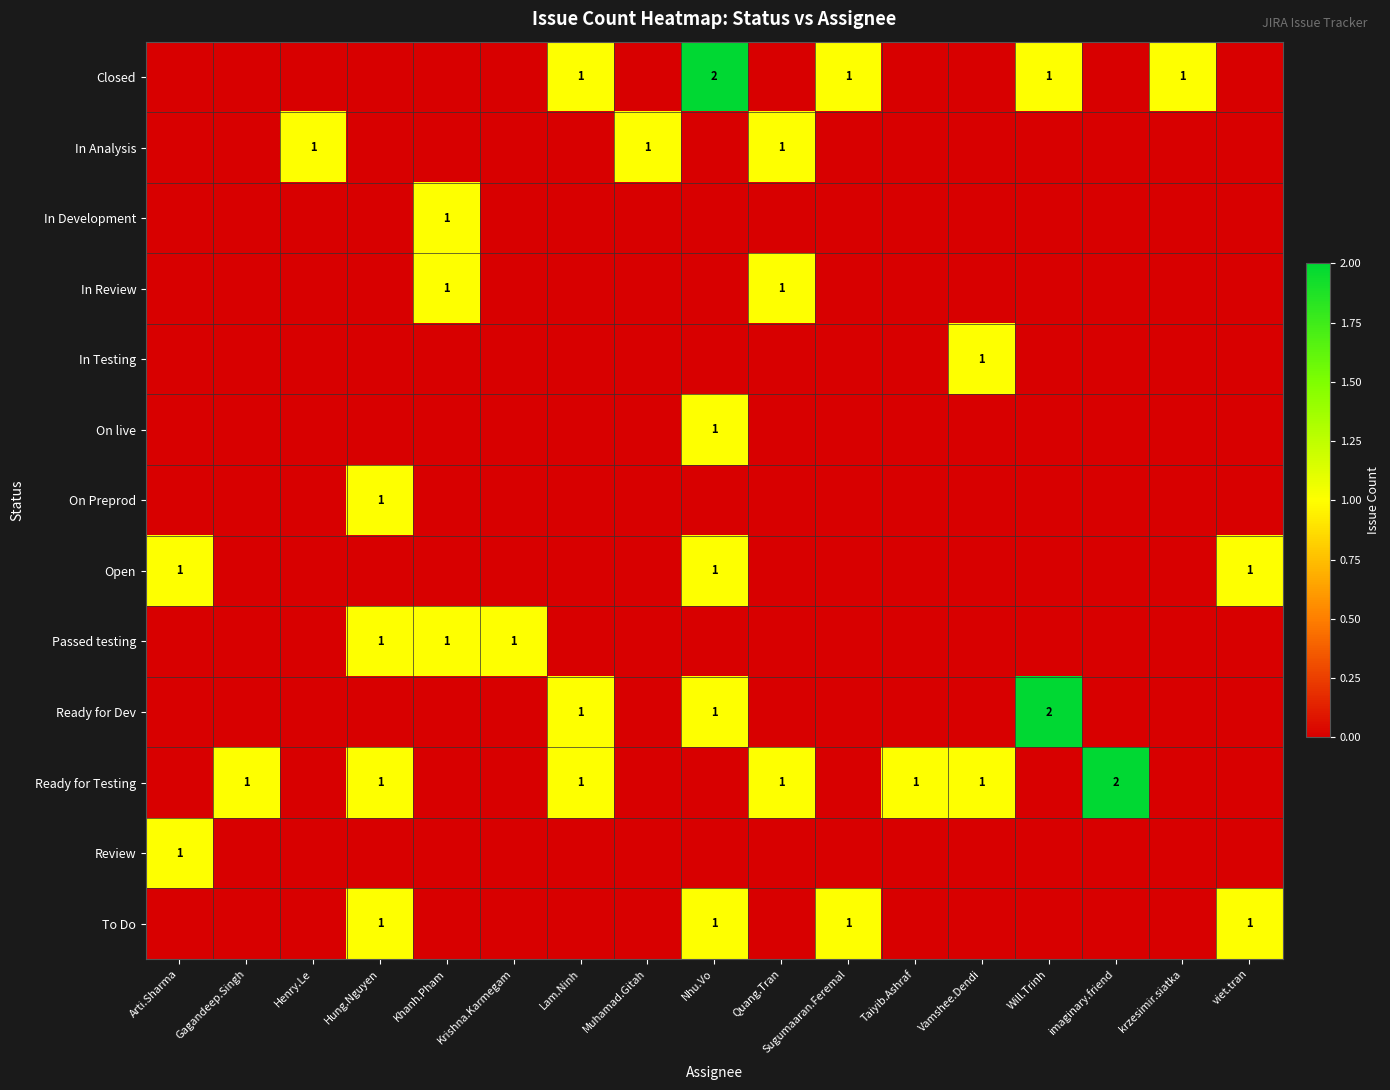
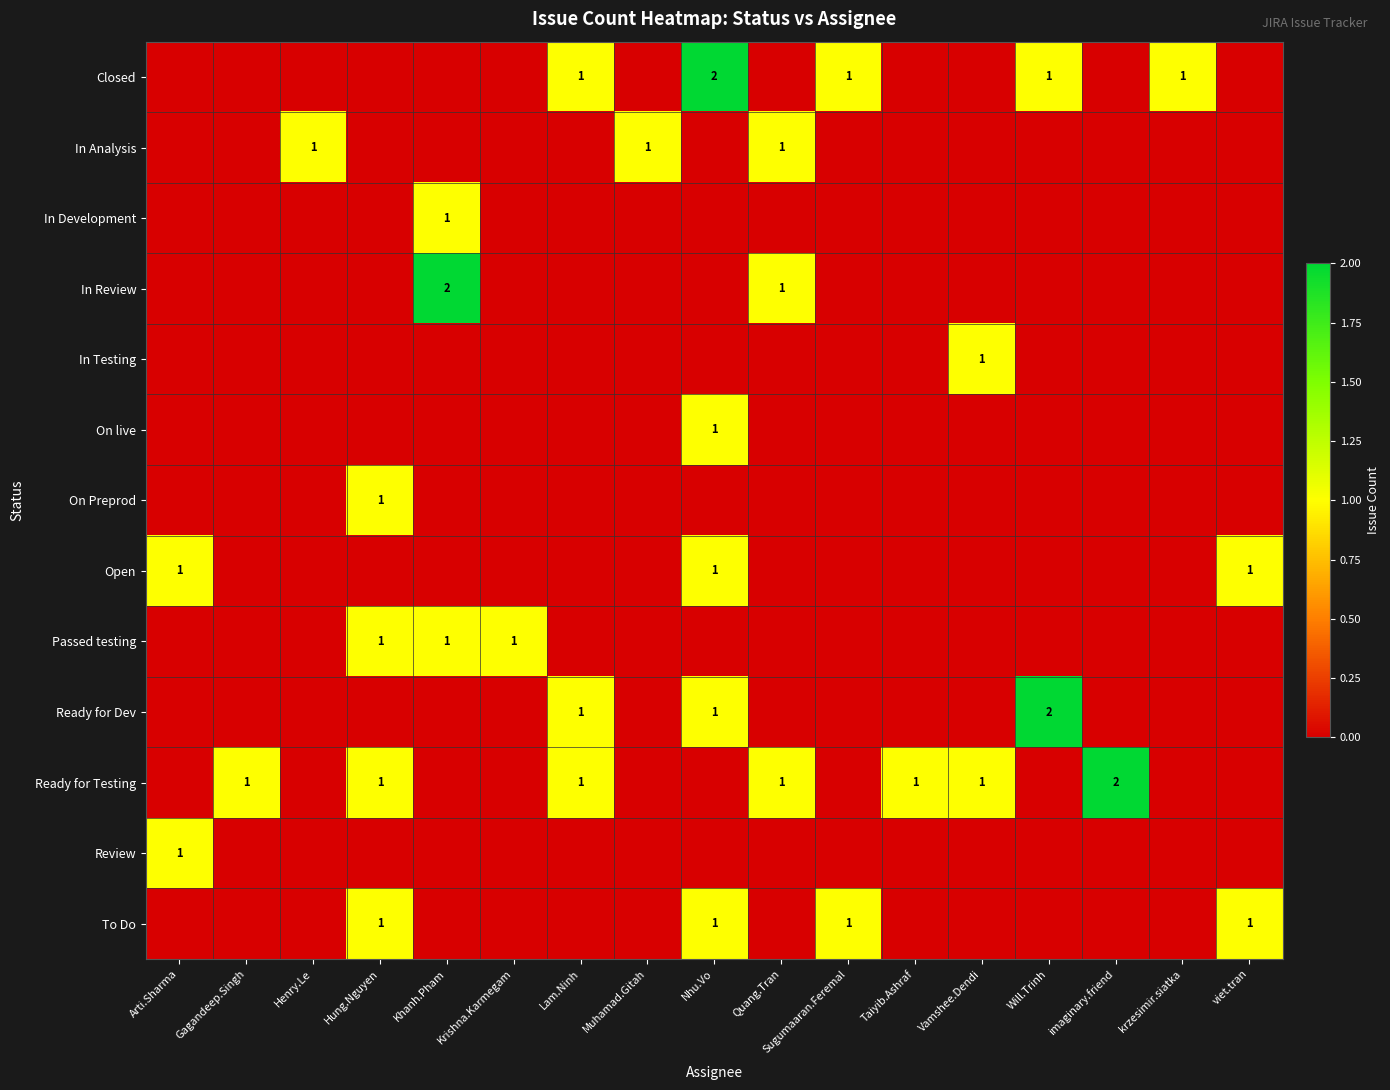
  {
    "Closed": {
      "Lam.Ninh": 1,
      "Nhu.Vo": 2,
      "Sugumaaran.Feremal": 1,
      "Will.Trinh": 1,
      "krzesimir.siatka": 1
    },
    "In Analysis": {
      "Henry.Le": 1,
      "Muhamad.Gitah": 1,
      "Quang.Tran": 1
    },
    "In Development": {
      "Khanh.Pham": 1
    },
    "In Review": {
-     "Khanh.Pham": 1,
+     "Khanh.Pham": 2,
      "Quang.Tran": 1
    },
    "In Testing": {
      "Vamshee.Dendi": 1
    },
    "On live": {
      "Nhu.Vo": 1
    },
    "On Preprod": {
      "Hung.Nguyen": 1
    },
    "Open": {
      "Arti.Sharma": 1,
      "Nhu.Vo": 1,
      "viet.tran": 1
    },
    "Passed testing": {
      "Hung.Nguyen": 1,
      "Khanh.Pham": 1,
      "Krishna.Karmegam": 1
    },
    "Ready for Dev": {
      "Lam.Ninh": 1,
      "Nhu.Vo": 1,
      "Will.Trinh": 2
    },
    "Ready for Testing": {
      "Gagandeep.Singh": 1,
      "Hung.Nguyen": 1,
      "Lam.Ninh": 1,
      "Quang.Tran": 1,
      "Taiyib.Ashraf": 1,
      "Vamshee.Dendi": 1,
      "imaginary.friend": 2
    },
    "Review": {
      "Arti.Sharma": 1
    },
    "To Do": {
      "Hung.Nguyen": 1,
      "Nhu.Vo": 1,
      "Sugumaaran.Feremal": 1,
      "viet.tran": 1
    }
  }
